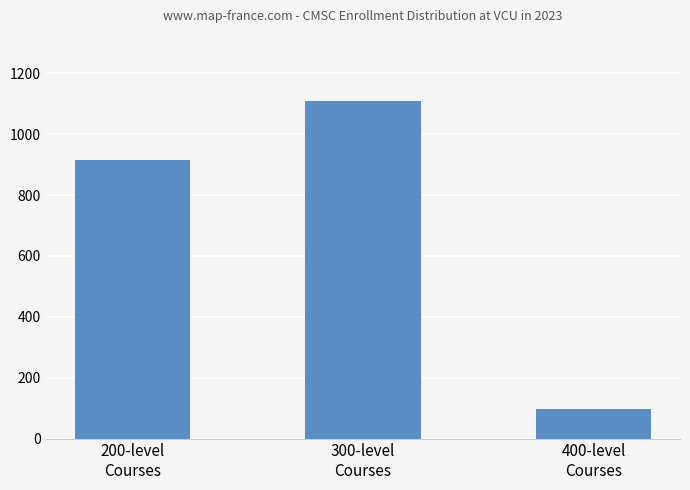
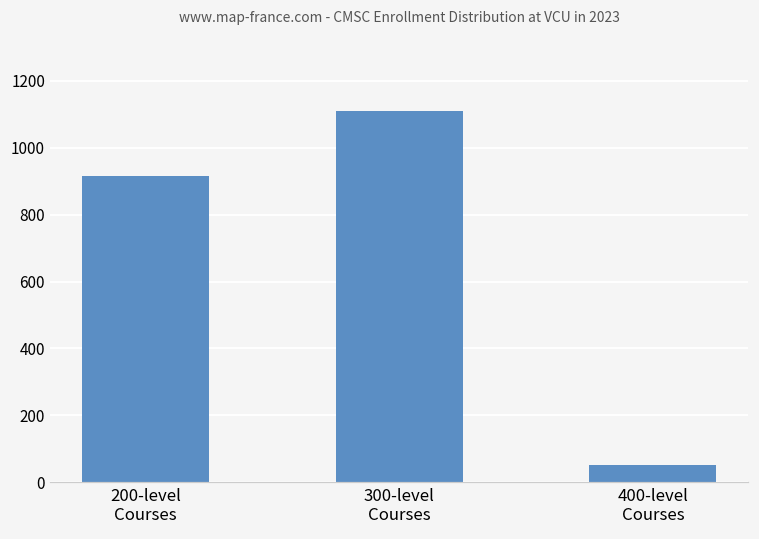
  {
    "200-level Courses": 920,
    "300-level Courses": 1110,
-   "400-level Courses": 100
+   "400-level Courses": 50
  }
